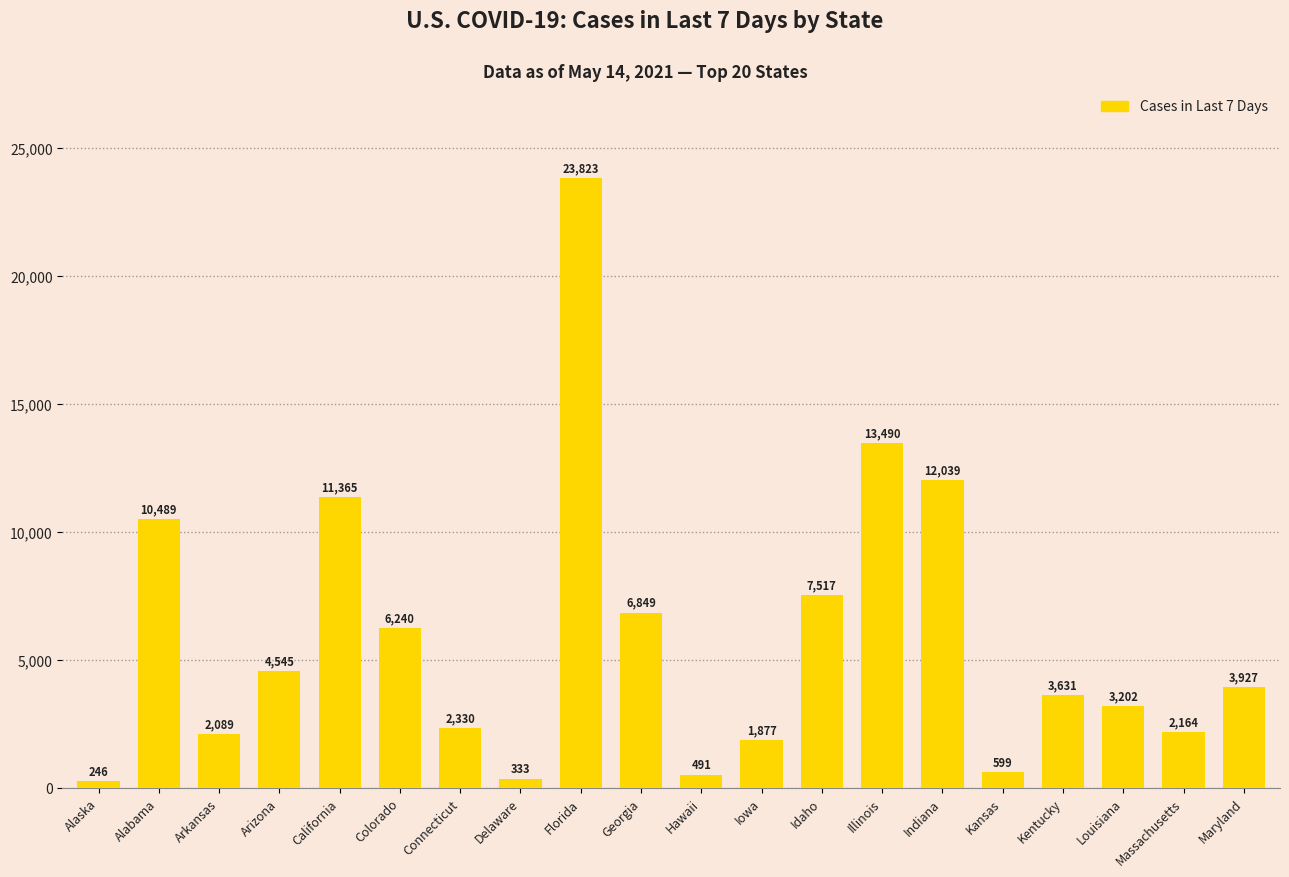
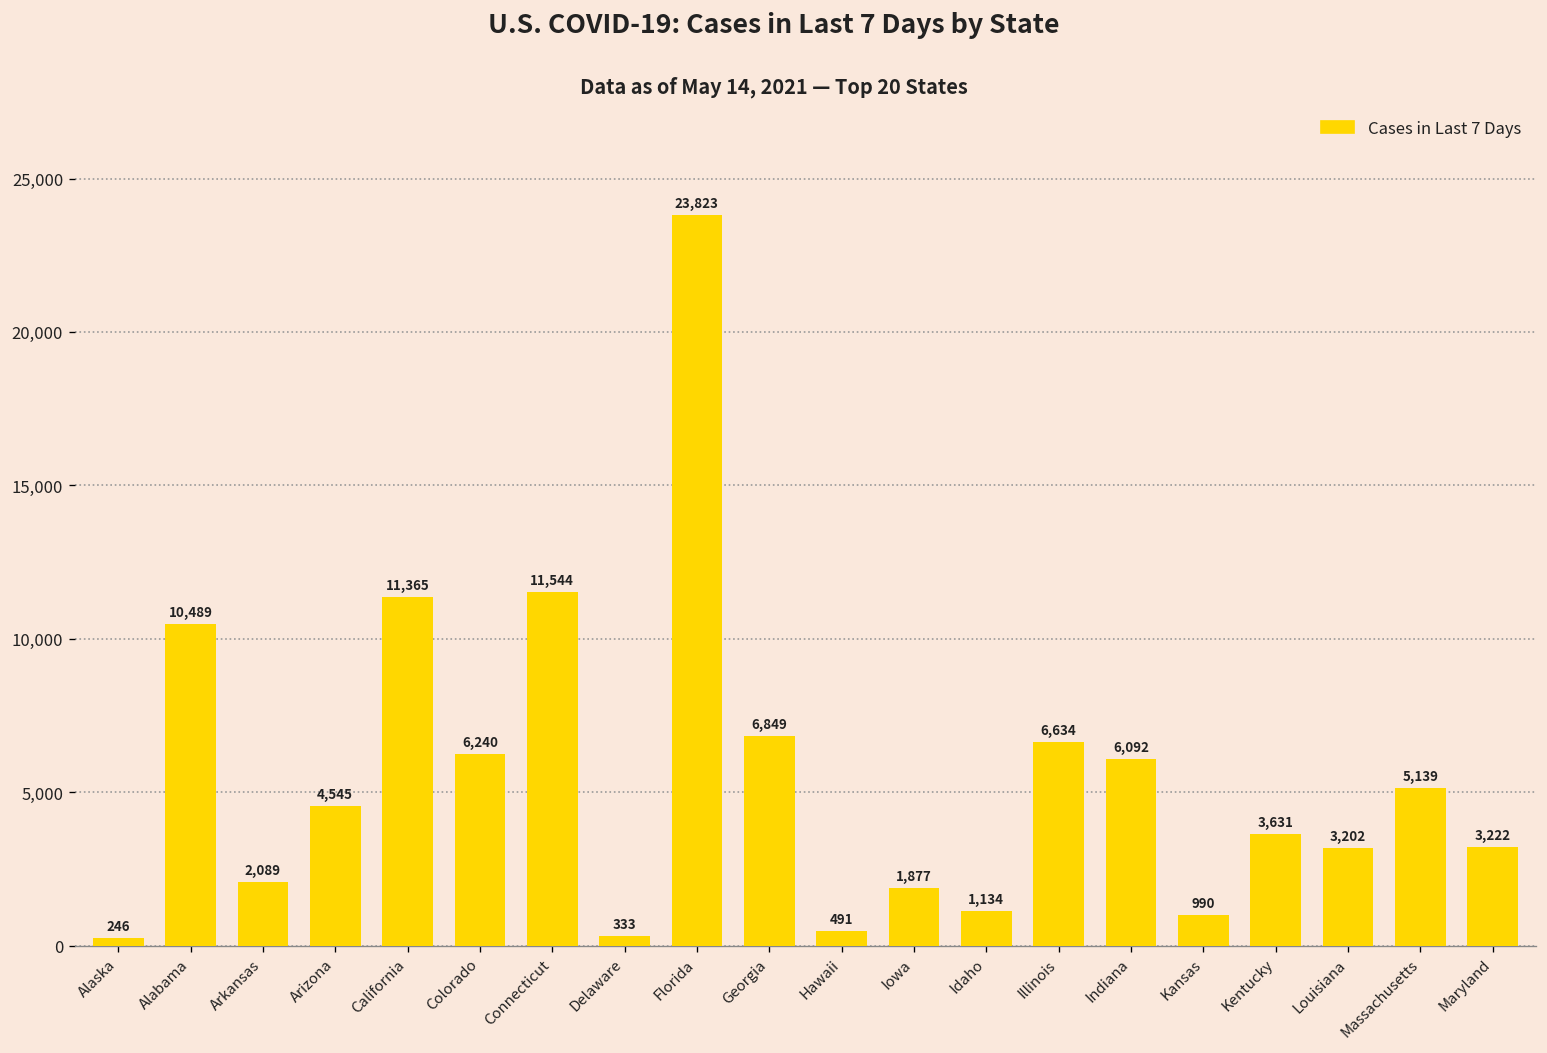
  {
    "Alaska": "246",
    "Alabama": "10,489",
    "Arkansas": "2,089",
    "Arizona": "4,545",
    "California": "11,365",
    "Colorado": "6,240",
-   "Connecticut": "2,330",
+   "Connecticut": "11,544",
    "Delaware": "333",
    "Florida": "23,823",
    "Georgia": "6,849",
    "Hawaii": "491",
    "Iowa": "1,877",
-   "Idaho": "7,517",
-   "Illinois": "13,490",
-   "Indiana": "12,039",
-   "Kansas": "599",
+   "Idaho": "1,134",
+   "Illinois": "6,634",
+   "Indiana": "6,092",
+   "Kansas": "990",
    "Kentucky": "3,631",
    "Louisiana": "3,202",
-   "Massachusetts": "2,164",
-   "Maryland": "3,927"
+   "Massachusetts": "5,139",
+   "Maryland": "3,222"
  }
